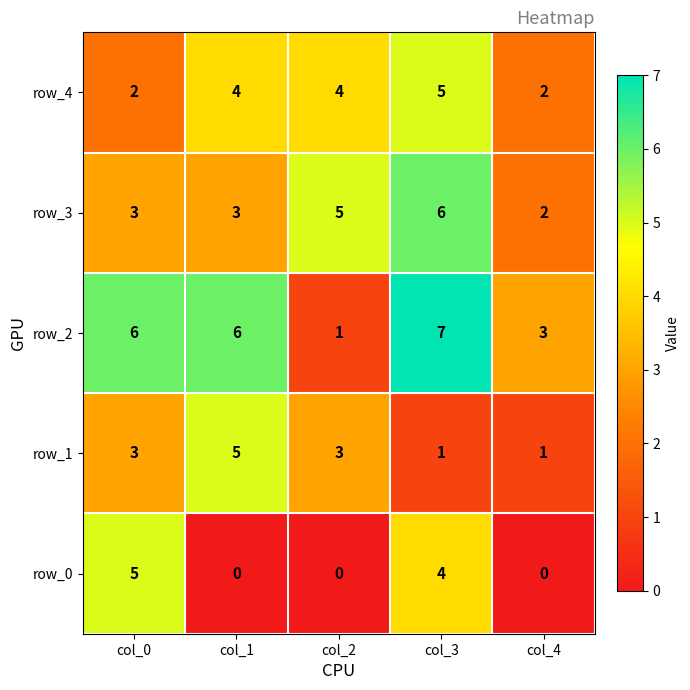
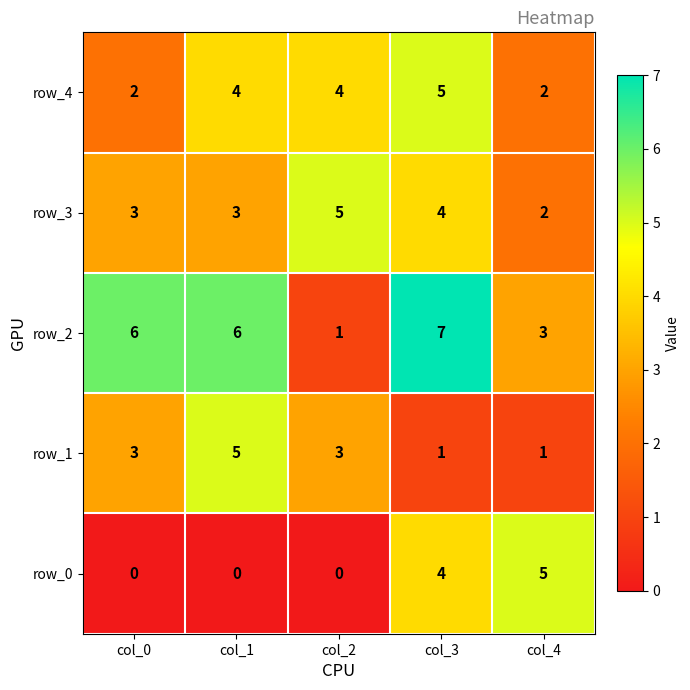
  {
    "row_4": {
      "col_0": 2,
      "col_1": 4,
      "col_2": 4,
      "col_3": 5,
      "col_4": 2
    },
    "row_3": {
      "col_0": 3,
      "col_1": 3,
      "col_2": 5,
-     "col_3": 6,
+     "col_3": 4,
      "col_4": 2
    },
    "row_2": {
      "col_0": 6,
      "col_1": 6,
      "col_2": 1,
      "col_3": 7,
      "col_4": 3
    },
    "row_1": {
      "col_0": 3,
      "col_1": 5,
      "col_2": 3,
      "col_3": 1,
      "col_4": 1
    },
    "row_0": {
-     "col_0": 5,
+     "col_0": 0,
      "col_1": 0,
      "col_2": 0,
      "col_3": 4,
-     "col_4": 0
+     "col_4": 5
    }
  }
